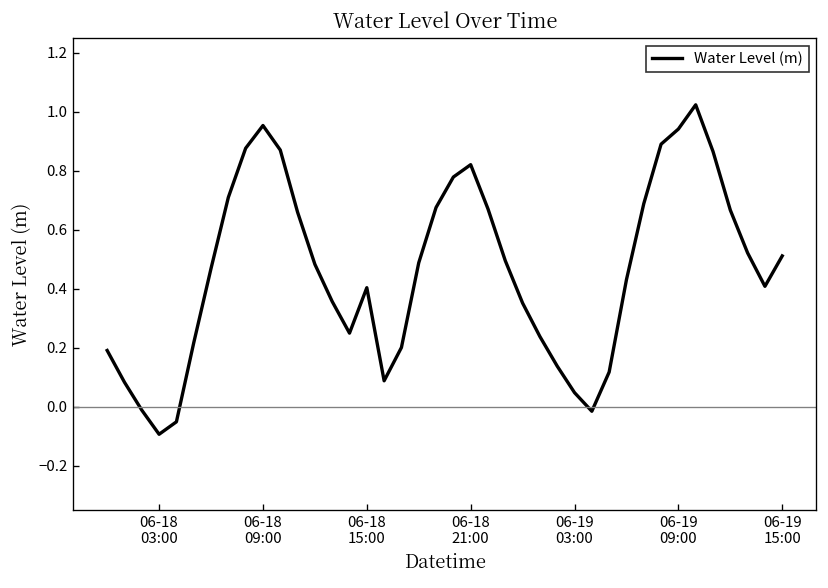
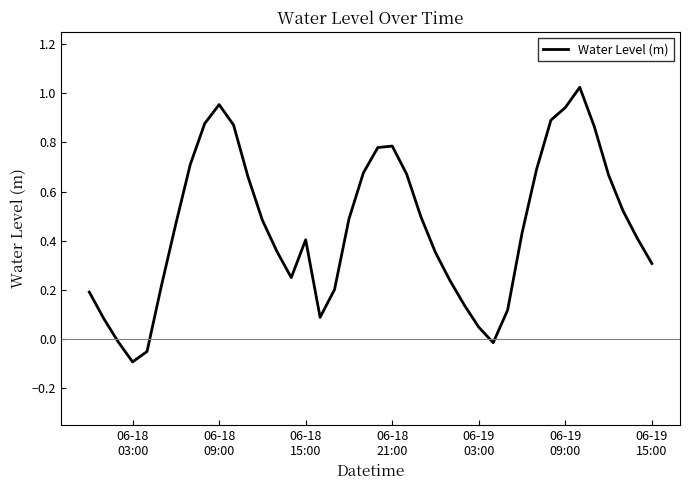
  {
    "06-18 03:00": -0.09,
    "06-18 09:00": 0.95,
    "06-18 15:00": 0.40,
-   "06-18 21:00": 0.82,
+   "06-18 21:00": 0.79,
    "06-19 03:00": 0.05,
    "06-19 09:00": 0.94,
-   "06-19 15:00": 0.51
+   "06-19 15:00": 0.31
  }
